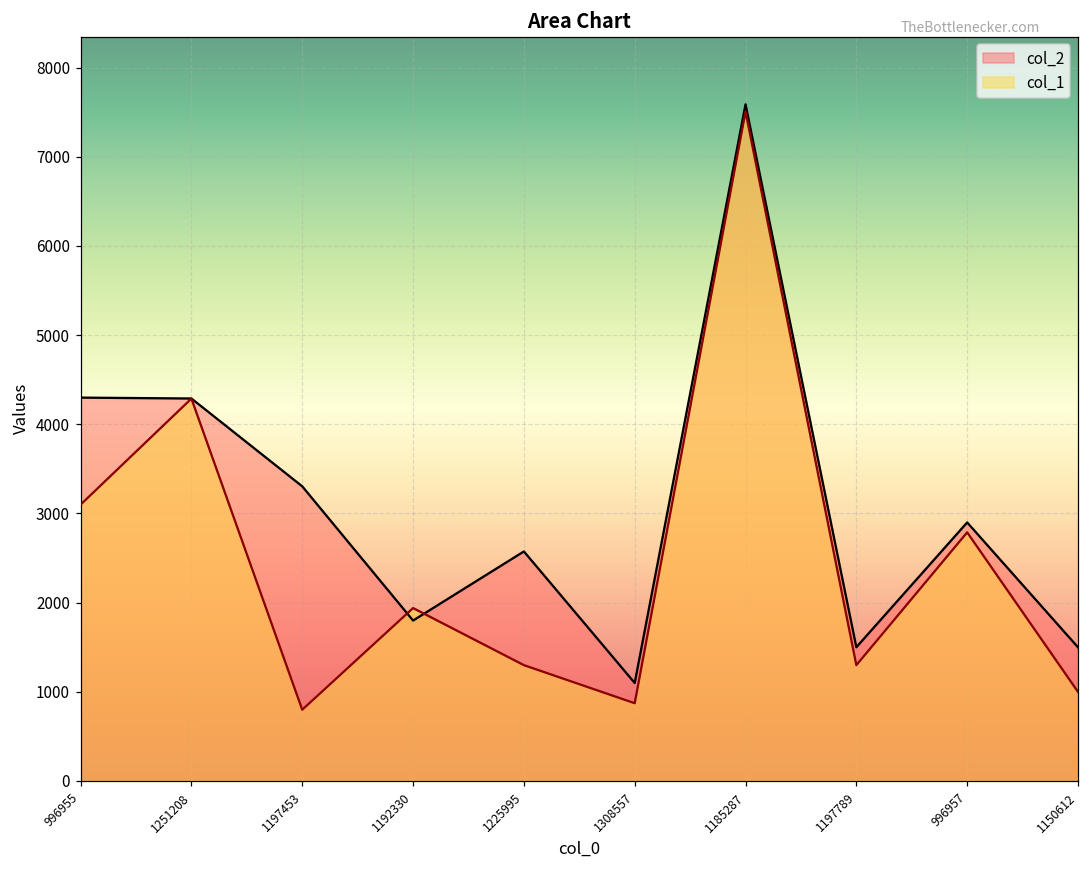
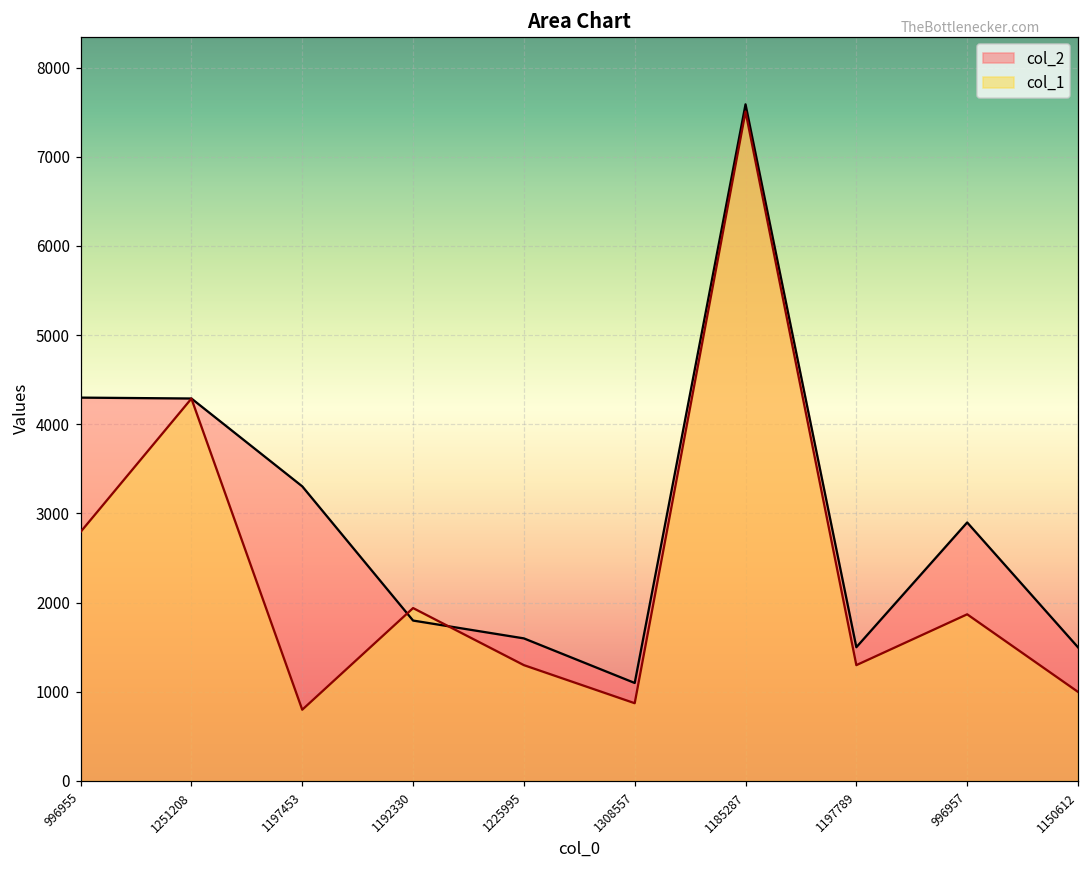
  {
    "col_2": {
      "996955": 4300,
      "1197453": 3300,
      "1192330": 1800,
-     "1225995": 2600,
+     "1225995": 1600,
      "1308557": 1100,
      "1185287": 7600,
      "1197789": 1500,
      "996957": 2900,
      "1150612": 1500
    },
    "col_1": {
-     "996955": 3100,
+     "996955": 2800,
      "1197453": 800,
      "1192330": 1900,
      "1225995": 1300,
      "1308557": 900,
      "1185287": 7500,
      "1197789": 1300,
-     "996957": 2800,
+     "996957": 1900,
      "1150612": 1000
    }
  }
